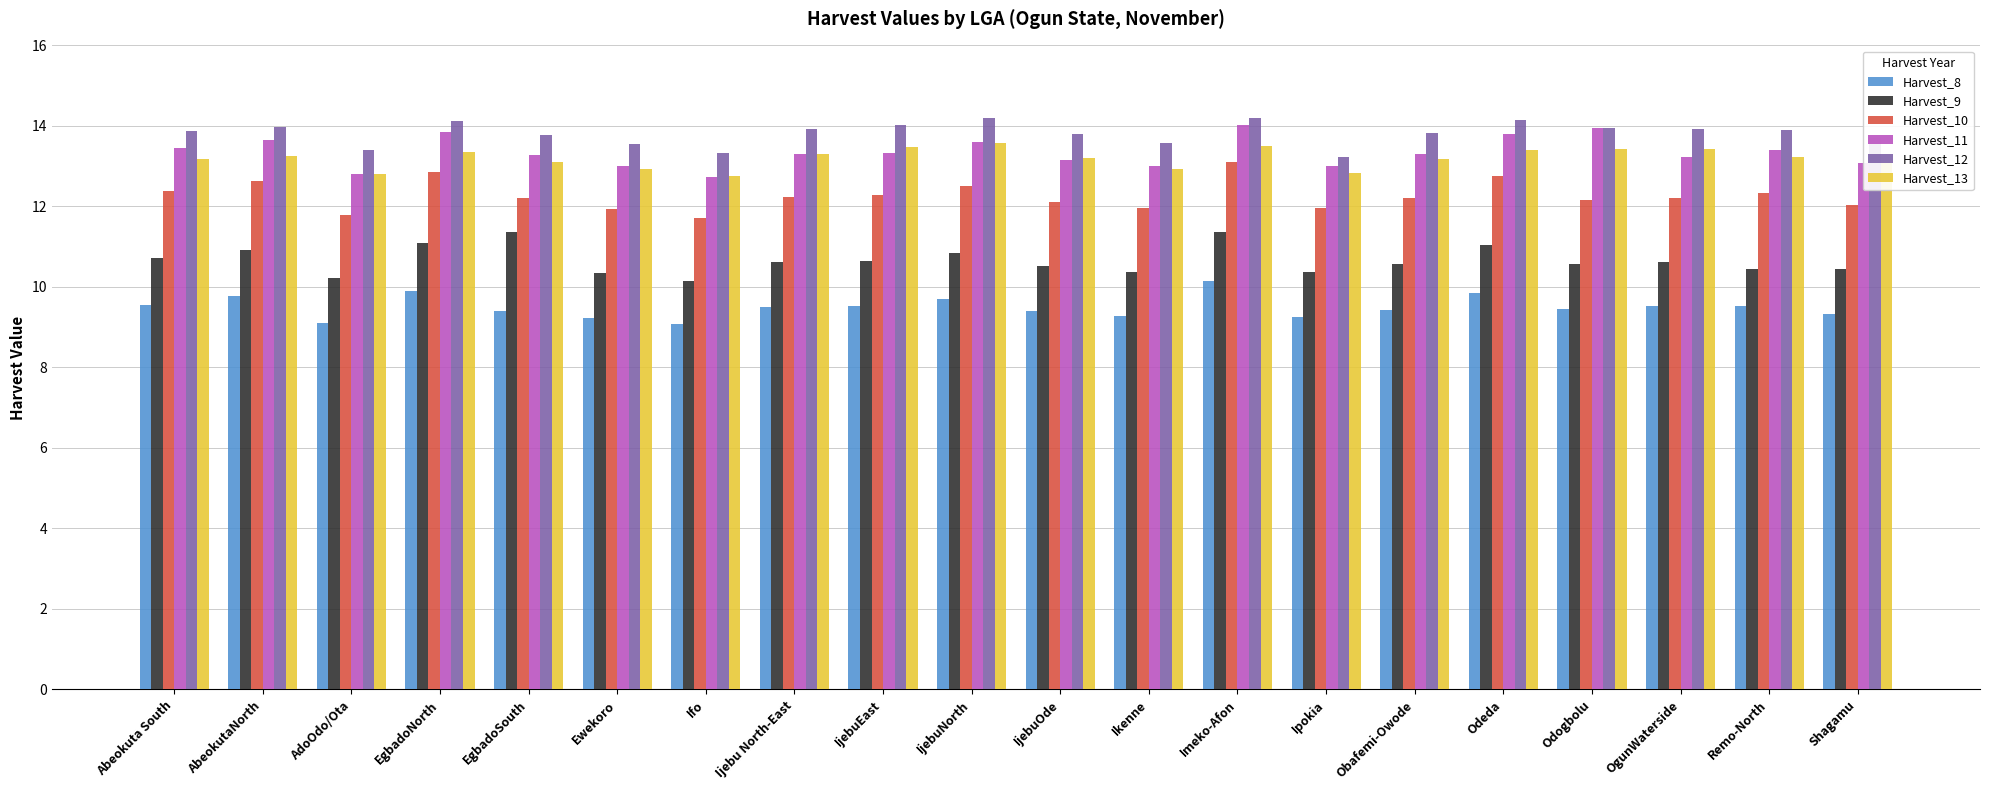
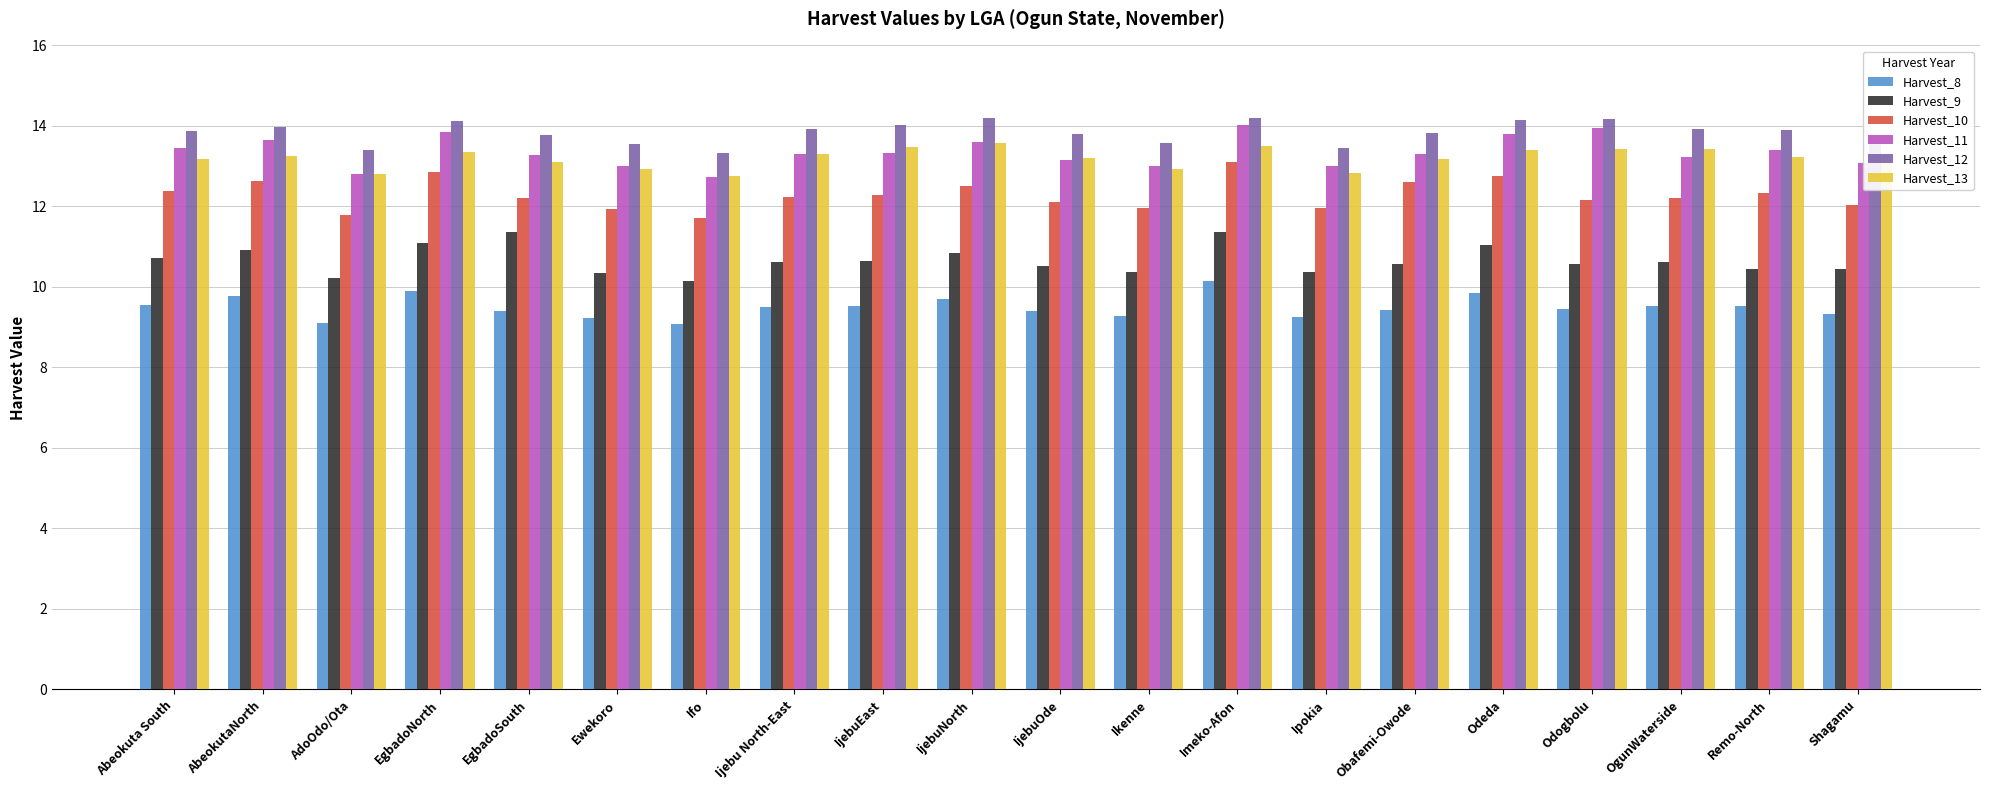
  {
    "Harvest_8": {
      "Abeokuta South": 9.6,
      "AbeokutaNorth": 9.8,
      "AdoOdo/Ota": 9.1,
      "EgbadoNorth": 9.9,
      "EgbadoSouth": 9.4,
      "Ewekoro": 9.2,
      "Ifo": 9.1,
      "Ijebu North-East": 9.5,
      "IjebuEast": 9.5,
      "IjebuNorth": 9.7,
      "IjebuOde": 9.4,
      "Ikenne": 9.3,
      "Imeko-Afon": 10.1,
      "Ipokia": 9.3,
      "Obafemi-Owode": 9.4,
      "Odeda": 9.9,
      "Odogbolu": 9.4,
      "OgunWaterside": 9.5,
      "Remo-North": 9.5,
      "Shagamu": 9.3
    },
    "Harvest_9": {
      "Abeokuta South": 10.7,
      "AbeokutaNorth": 10.9,
      "AdoOdo/Ota": 10.2,
      "EgbadoNorth": 11.1,
      "EgbadoSouth": 11.4,
      "Ewekoro": 10.3,
      "Ifo": 10.1,
      "Ijebu North-East": 10.6,
      "IjebuEast": 10.6,
      "IjebuNorth": 10.8,
      "IjebuOde": 10.5,
      "Ikenne": 10.4,
      "Imeko-Afon": 11.4,
      "Ipokia": 10.4,
      "Obafemi-Owode": 10.6,
      "Odeda": 11.0,
      "Odogbolu": 10.6,
      "OgunWaterside": 10.6,
      "Remo-North": 10.4,
      "Shagamu": 10.4
    },
    "Harvest_10": {
      "Abeokuta South": 12.4,
      "AbeokutaNorth": 12.6,
      "AdoOdo/Ota": 11.8,
      "EgbadoNorth": 12.9,
      "EgbadoSouth": 12.2,
      "Ewekoro": 11.9,
      "Ifo": 11.7,
      "Ijebu North-East": 12.2,
      "IjebuEast": 12.3,
      "IjebuNorth": 12.5,
      "IjebuOde": 12.1,
      "Ikenne": 12.0,
      "Imeko-Afon": 13.1,
      "Ipokia": 12.0,
-     "Obafemi-Owode": 12.2,
+     "Obafemi-Owode": 12.6,
      "Odeda": 12.8,
      "Odogbolu": 12.2,
      "OgunWaterside": 12.2,
      "Remo-North": 12.3,
      "Shagamu": 12.0
    },
    "Harvest_11": {
      "Abeokuta South": 13.5,
      "AbeokutaNorth": 13.6,
      "AdoOdo/Ota": 12.8,
      "EgbadoNorth": 13.9,
      "EgbadoSouth": 13.3,
      "Ewekoro": 13.0,
      "Ifo": 12.7,
      "Ijebu North-East": 13.3,
      "IjebuEast": 13.3,
      "IjebuNorth": 13.6,
      "IjebuOde": 13.2,
      "Ikenne": 13.0,
      "Imeko-Afon": 14.0,
      "Ipokia": 13.0,
      "Obafemi-Owode": 13.3,
      "Odeda": 13.8,
      "Odogbolu": 13.9,
      "OgunWaterside": 13.2,
      "Remo-North": 13.4
    },
    "Harvest_12": {
      "Abeokuta South": 13.9,
      "AbeokutaNorth": 14.0,
      "AdoOdo/Ota": 13.4,
      "EgbadoNorth": 14.1,
      "EgbadoSouth": 13.8,
      "Ewekoro": 13.6,
      "Ifo": 13.3,
      "Ijebu North-East": 13.9,
      "IjebuEast": 14.0,
      "IjebuNorth": 14.2,
      "IjebuOde": 13.8,
      "Ikenne": 13.6,
      "Imeko-Afon": 14.2,
-     "Ipokia": 13.2,
+     "Ipokia": 13.4,
      "Obafemi-Owode": 13.8,
      "Odeda": 14.1,
-     "Odogbolu": 13.9,
+     "Odogbolu": 14.2,
      "OgunWaterside": 13.9,
      "Remo-North": 13.9
    },
    "Harvest_13": {
      "Abeokuta South": 13.2,
      "AbeokutaNorth": 13.3,
      "AdoOdo/Ota": 12.8,
      "EgbadoNorth": 13.4,
      "EgbadoSouth": 13.1,
      "Ewekoro": 12.9,
      "Ifo": 12.7,
      "Ijebu North-East": 13.3,
      "IjebuEast": 13.5,
      "IjebuNorth": 13.6,
      "IjebuOde": 13.2,
      "Ikenne": 12.9,
      "Imeko-Afon": 13.5,
      "Ipokia": 12.8,
      "Obafemi-Owode": 13.2,
      "Odeda": 13.4,
      "Odogbolu": 13.4,
      "OgunWaterside": 13.4,
      "Remo-North": 13.2
    }
  }
